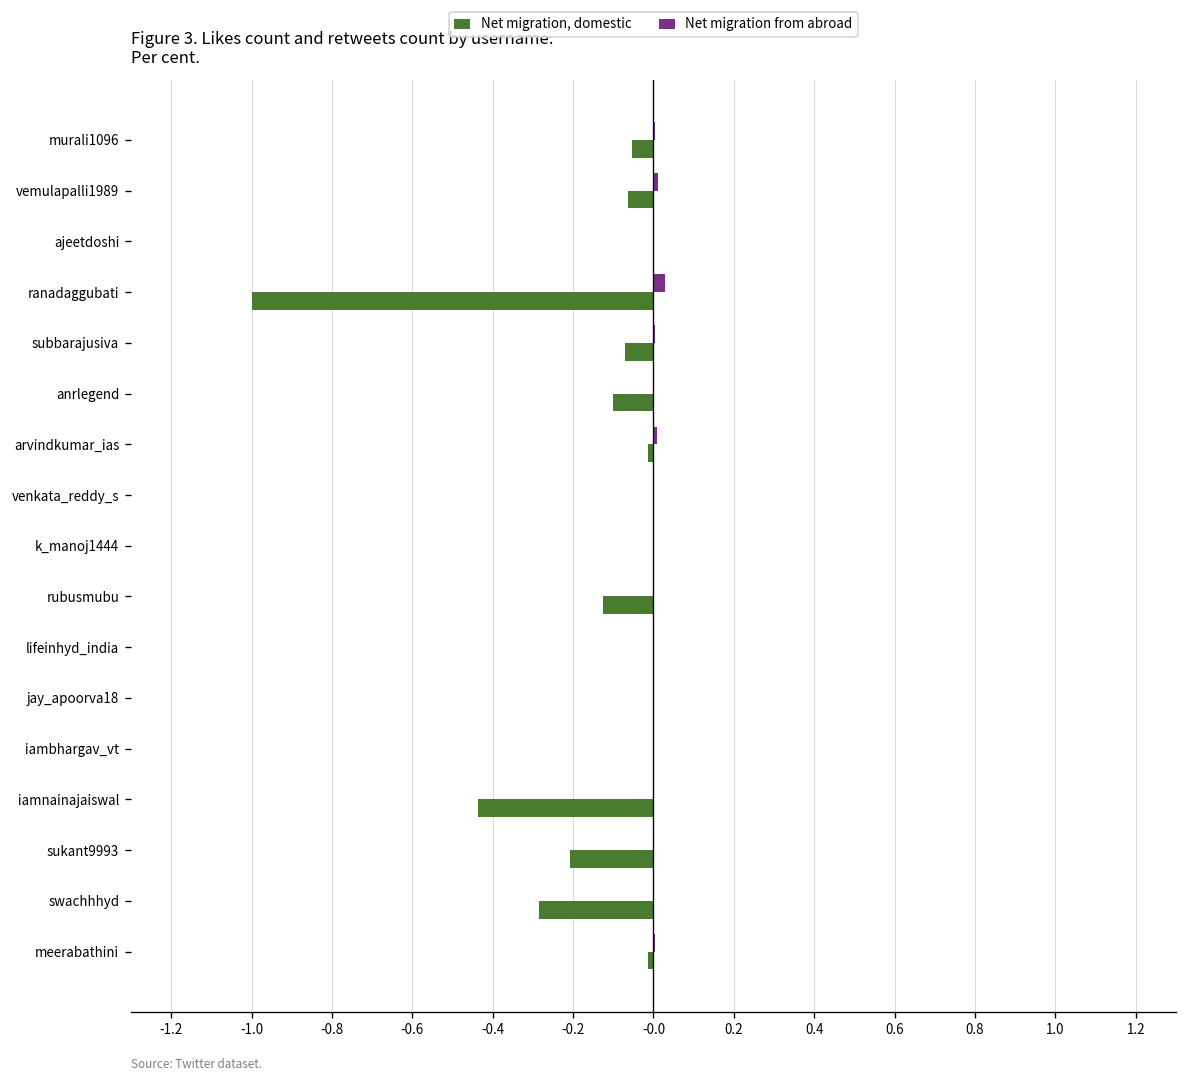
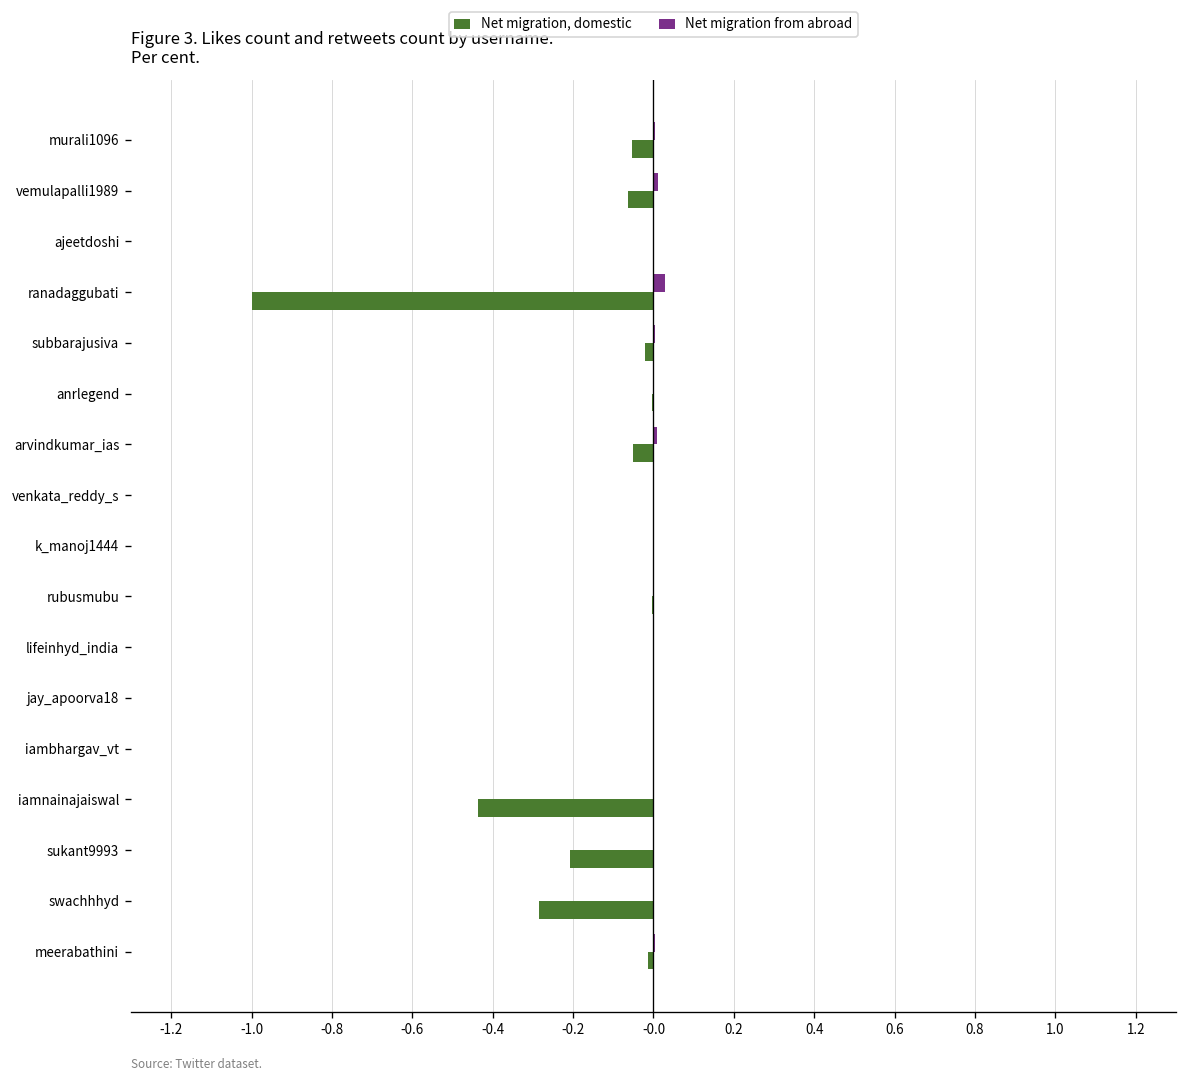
  {
    "Net migration, domestic": {
      "murali1096": -0.05,
      "vemulapalli1989": -0.06,
      "ranadaggubati": -1.00,
-     "subbarajusiva": -0.07,
-     "anrlegend": -0.10,
-     "arvindkumar_ias": -0.01,
-     "rubusmubu": -0.13,
+     "subbarajusiva": -0.02,
+     "anrlegend": 0.00,
+     "arvindkumar_ias": -0.05,
+     "rubusmubu": 0.00,
      "iamnainajaiswal": -0.44,
      "sukant9993": -0.21,
      "swachhhyd": -0.28,
      "meerabathini": -0.01
    },
    "Net migration from abroad": {
      "vemulapalli1989": 0.01,
      "ranadaggubati": 0.03,
      "arvindkumar_ias": 0.01
    }
  }
